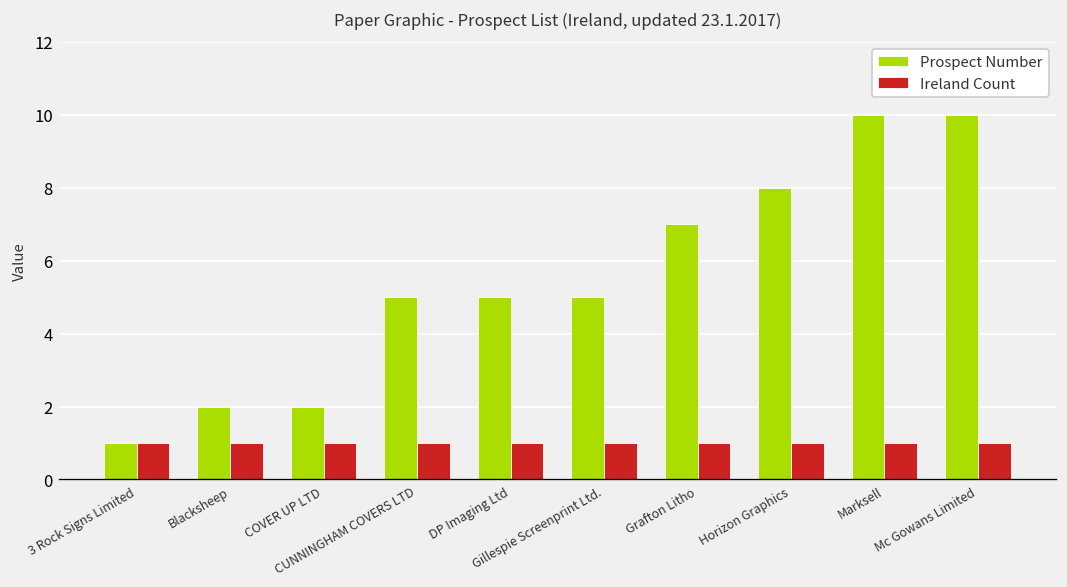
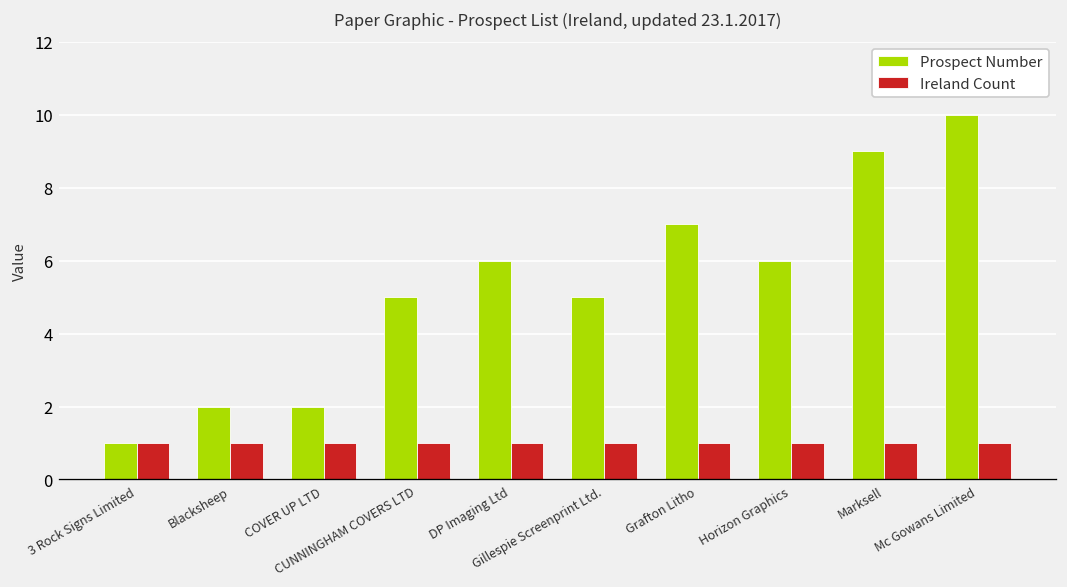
  {
    "Prospect Number": {
      "3 Rock Signs Limited": 1,
      "Blacksheep": 2,
      "COVER UP LTD": 2,
      "CUNNINGHAM COVERS LTD": 5,
-     "DP Imaging Ltd": 5,
+     "DP Imaging Ltd": 6,
      "Gillespie Screenprint Ltd.": 5,
      "Grafton Litho": 7,
-     "Horizon Graphics": 8,
-     "Marksell": 10,
+     "Horizon Graphics": 6,
+     "Marksell": 9,
      "Mc Gowans Limited": 10
    },
    "Ireland Count": {
      "3 Rock Signs Limited": 1,
      "Blacksheep": 1,
      "COVER UP LTD": 1,
      "CUNNINGHAM COVERS LTD": 1,
      "DP Imaging Ltd": 1,
      "Gillespie Screenprint Ltd.": 1,
      "Grafton Litho": 1,
      "Horizon Graphics": 1,
      "Marksell": 1,
      "Mc Gowans Limited": 1
    }
  }
